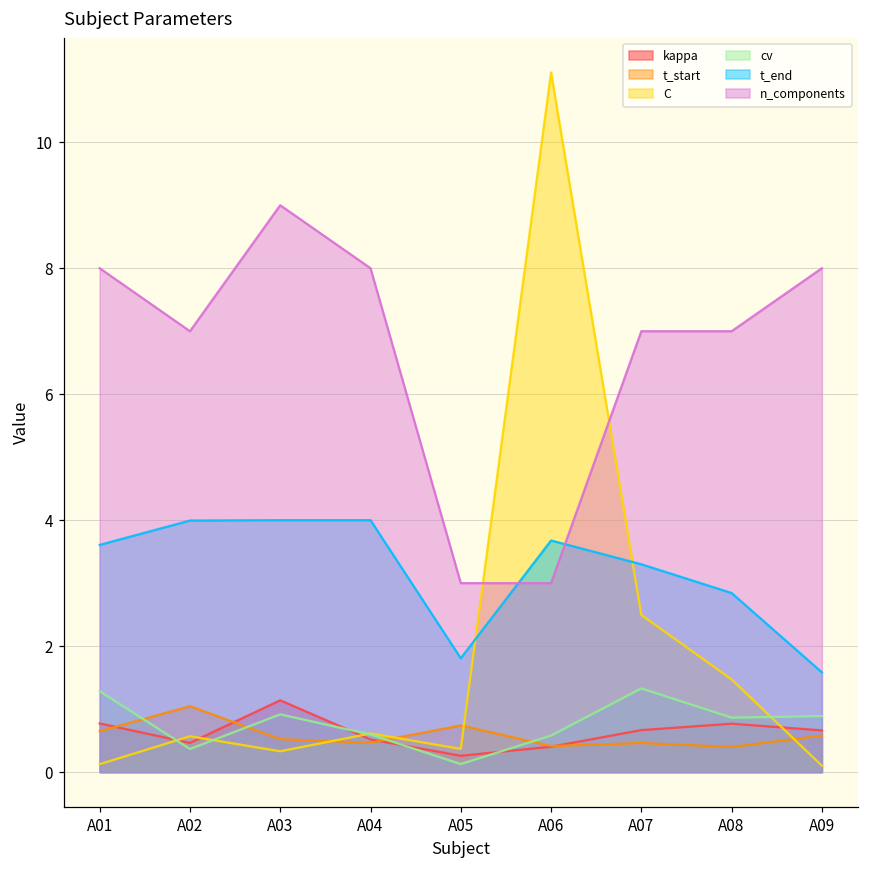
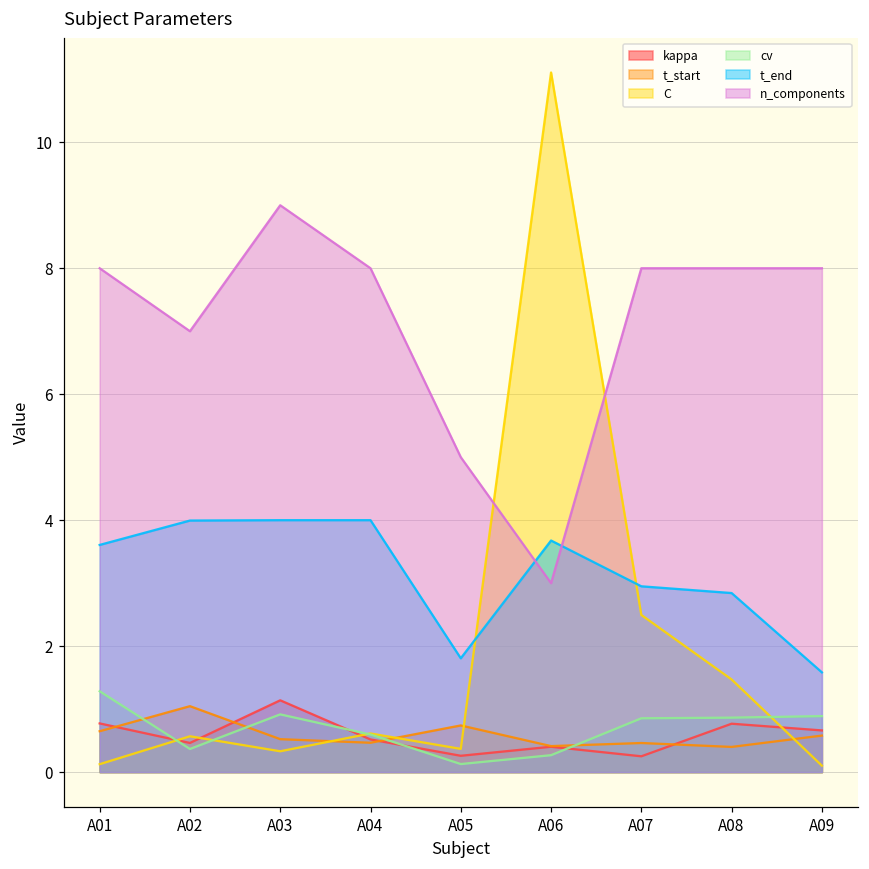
  {
    "kappa": {
      "A01": 0.8,
      "A02": 0.5,
      "A03": 1.1,
      "A04": 0.5,
      "A05": 0.3,
-     "A07": 0.7,
+     "A07": 0.3,
      "A08": 0.8,
      "A09": 0.7
    },
    "cv": {
      "A01": 1.3,
      "A02": 0.4,
      "A03": 0.9,
      "A05": 0.1,
-     "A06": 0.6,
-     "A07": 1.3,
+     "A06": 0.3,
+     "A07": 0.9,
      "A08": 0.9,
      "A09": 0.9
    },
    "t_end": {
      "A01": 3.6,
      "A02": 4.0,
      "A03": 4.0,
      "A04": 4.0,
      "A05": 1.8,
      "A06": 3.7,
-     "A07": 3.3,
+     "A07": 3.0,
      "A08": 2.8,
      "A09": 1.6
    },
    "n_components": {
      "A01": 8,
      "A02": 7,
      "A03": 9,
      "A04": 8,
-     "A05": 3,
+     "A05": 5,
      "A06": 3,
-     "A07": 7,
-     "A08": 7,
+     "A07": 8,
+     "A08": 8,
      "A09": 8
    }
  }
